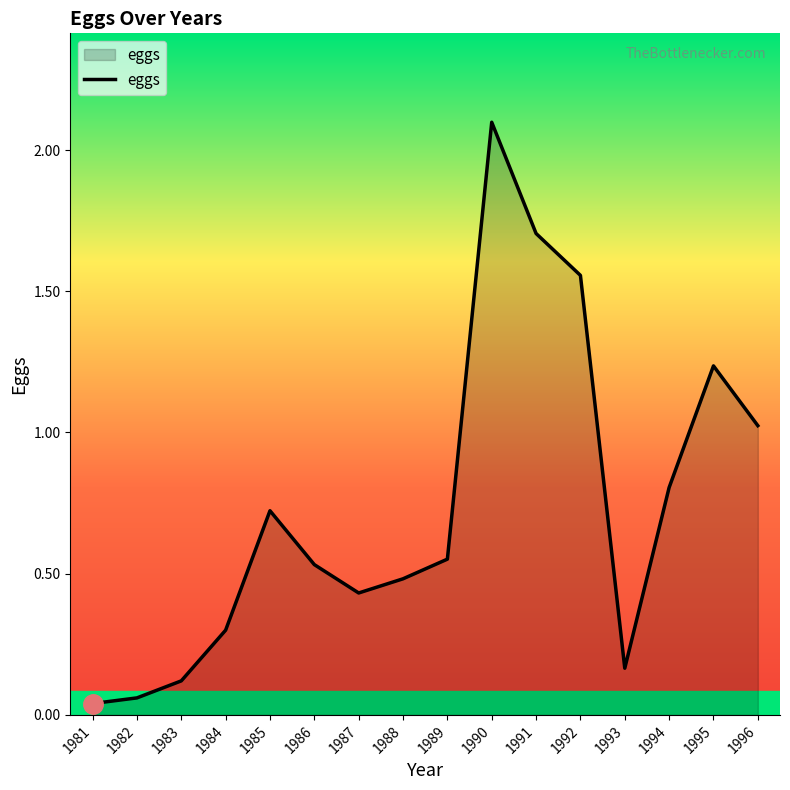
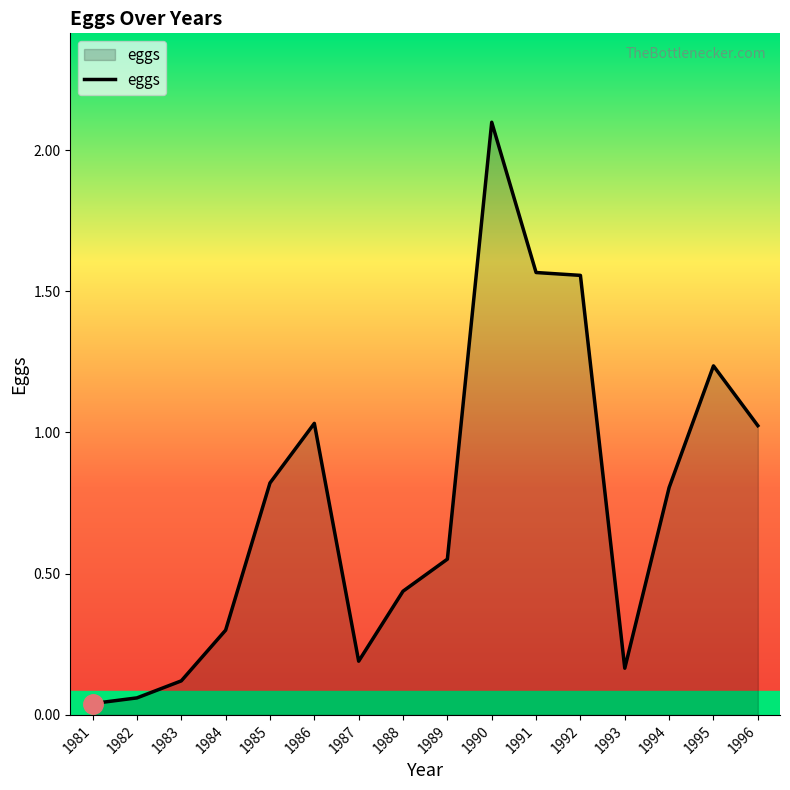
  {
    "eggs": {
      "1983": 0.12,
      "1984": 0.30,
-     "1985": 0.72,
-     "1986": 0.53,
-     "1987": 0.43,
-     "1988": 0.48,
+     "1985": 0.82,
+     "1986": 1.03,
+     "1987": 0.19,
+     "1988": 0.44,
      "1989": 0.55,
      "1990": 2.10,
-     "1991": 1.70,
+     "1991": 1.57,
      "1992": 1.56,
      "1993": 0.17,
      "1994": 0.81,
      "1995": 1.24,
      "1996": 1.02
    }
  }
